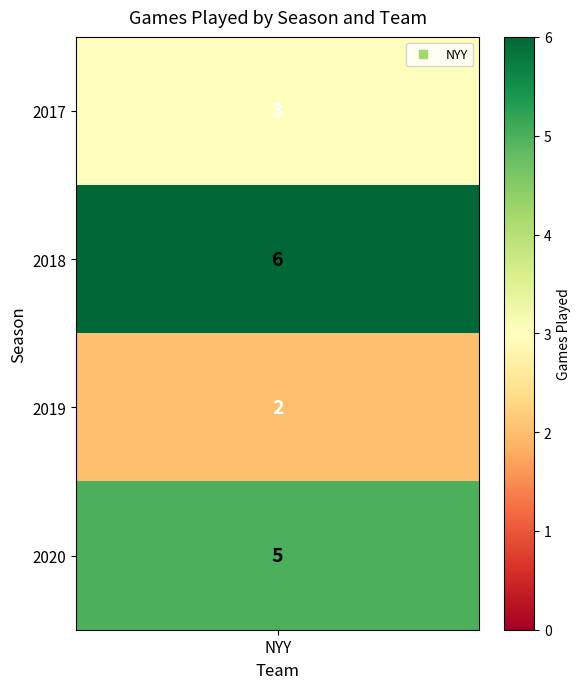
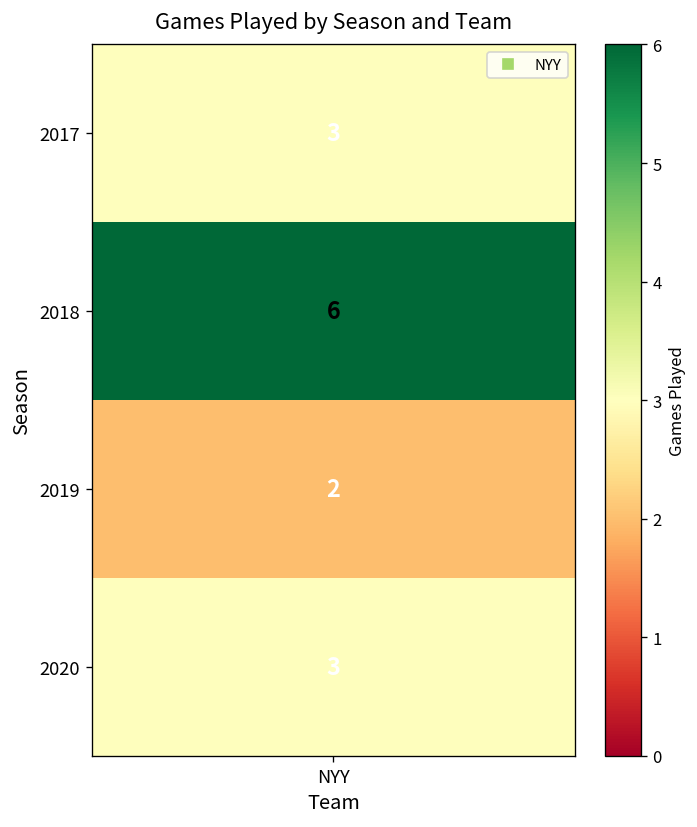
  {
    "2017": {
      "NYY": 3
    },
    "2018": {
      "NYY": 6
    },
    "2019": {
      "NYY": 2
    },
    "2020": {
-     "NYY": 5
+     "NYY": 3
    }
  }
